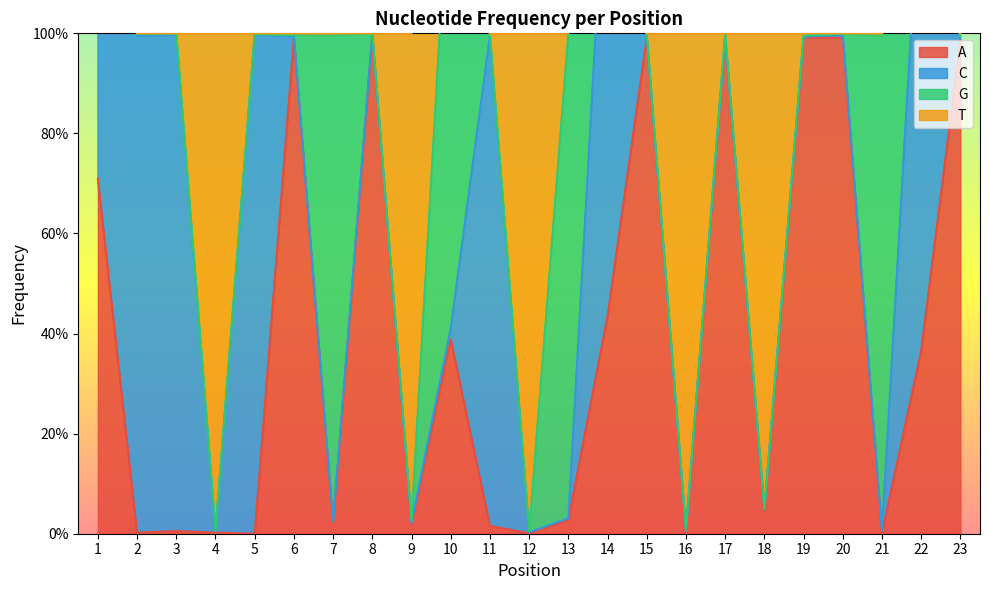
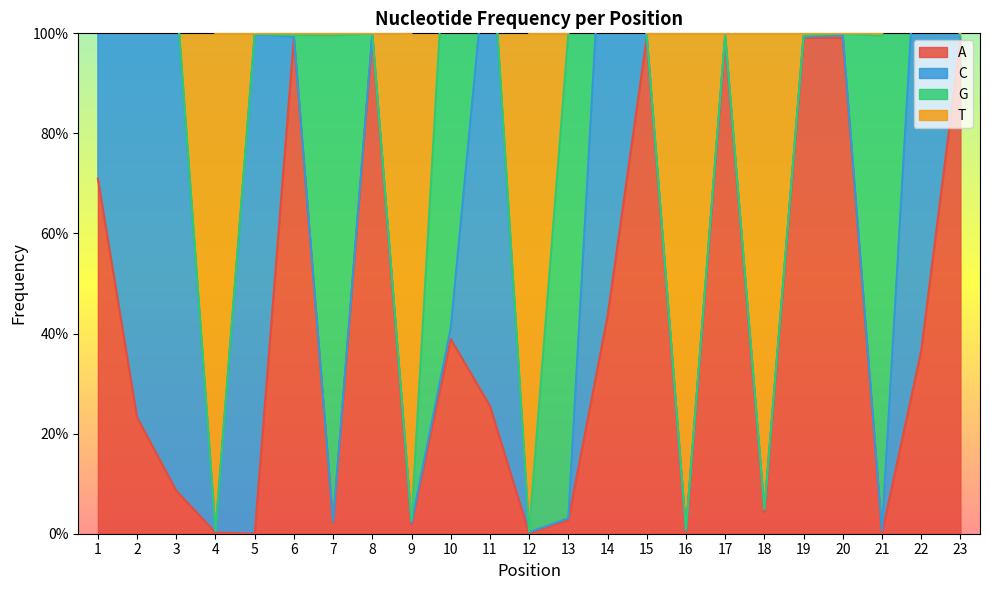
  {
    "A": {
      "1": "71%",
-     "2": "0%",
-     "3": "1%",
+     "2": "23%",
+     "3": "9%",
      "5": "0%",
      "10": "39%",
-     "11": "2%",
+     "11": "26%",
      "14": "43%",
      "20": "99%",
      "22": "37%"
    },
    "C": {
      "10": "2%"
    },
    "G": {
      "21": "99%",
      "23": "1%"
    },
    "T": {
      "4": "99%",
      "9": "97%",
      "12": "100%",
      "16": "99%",
      "18": "95%",
      "21": "1%",
      "23": "1%"
    }
  }
